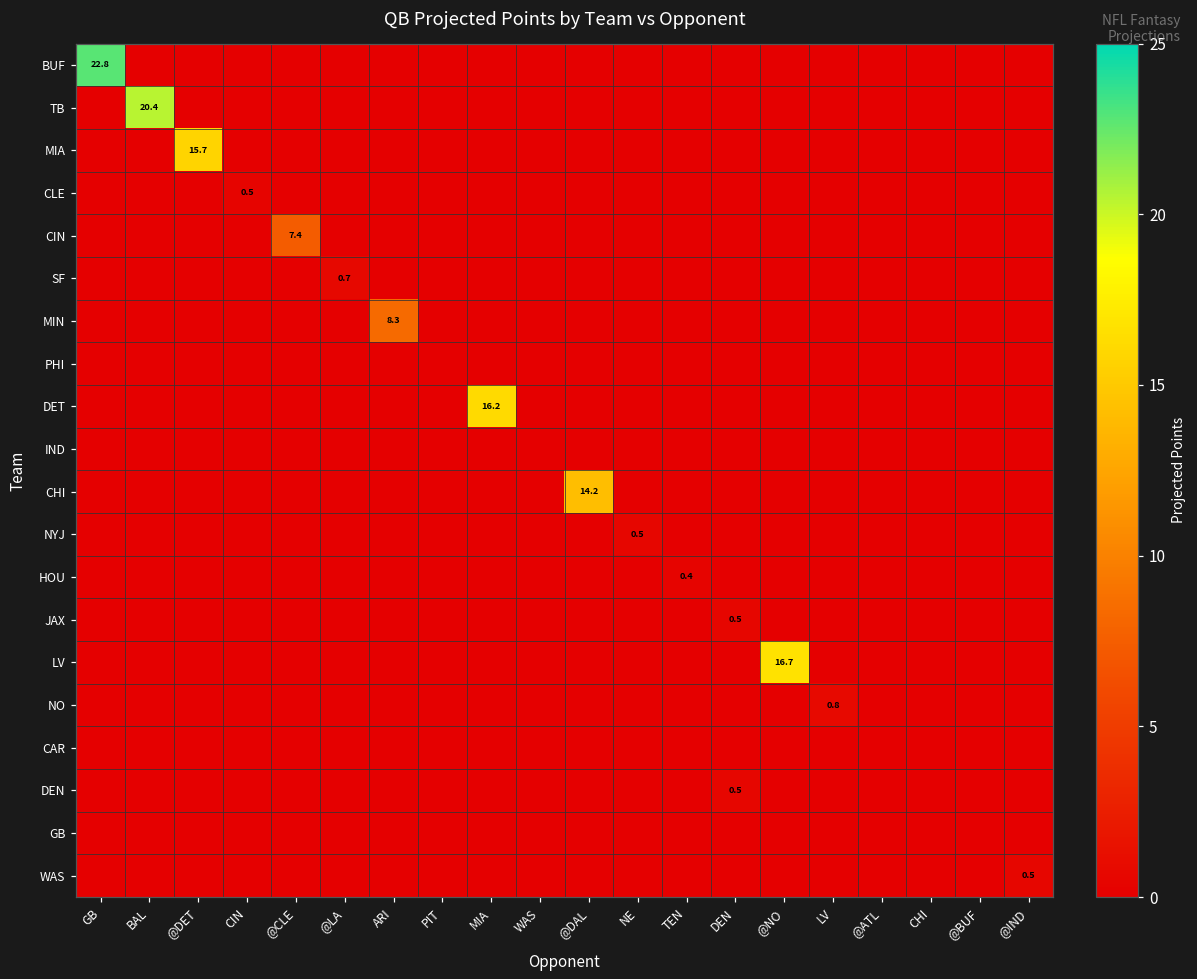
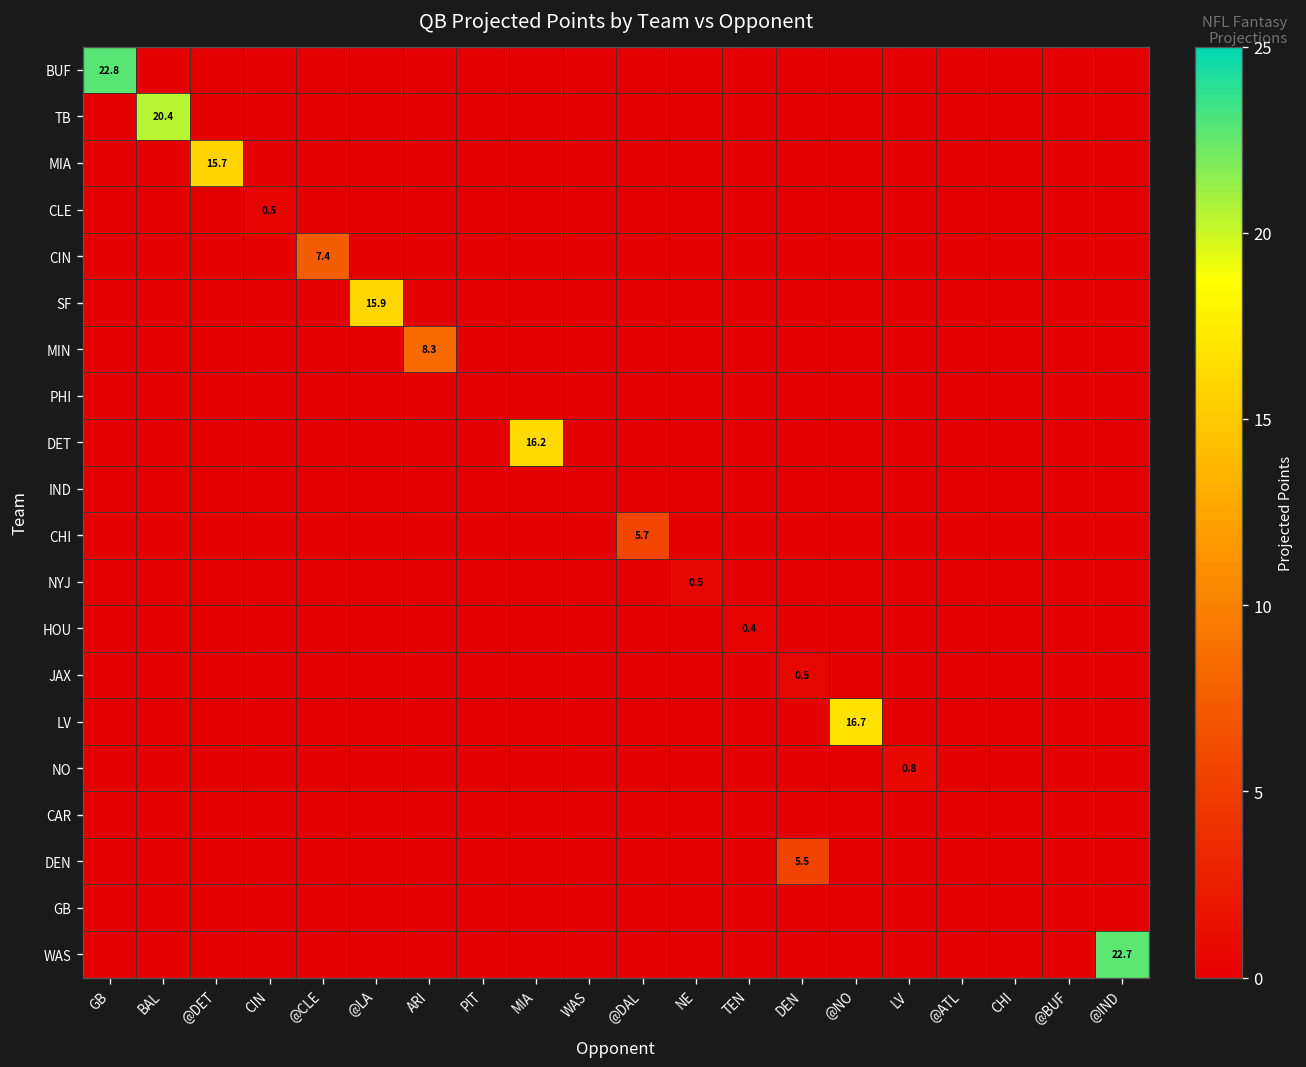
  {
    "BUF": {
      "GB": 22.8
    },
    "TB": {
      "BAL": 20.4
    },
    "MIA": {
      "@DET": 15.7
    },
    "CLE": {
      "CIN": 0.5
    },
    "CIN": {
      "@CLE": 7.4
    },
    "SF": {
-     "@LA": 0.7
+     "@LA": 15.9
    },
    "MIN": {
      "ARI": 8.3
    },
    "DET": {
      "MIA": 16.2
    },
    "CHI": {
-     "@DAL": 14.2
+     "@DAL": 5.7
    },
    "NYJ": {
      "NE": 0.5
    },
    "HOU": {
      "TEN": 0.4
    },
    "JAX": {
      "DEN": 0.5
    },
    "LV": {
      "@NO": 16.7
    },
    "NO": {
      "LV": 0.8
    },
    "DEN": {
-     "DEN": 0.5
+     "DEN": 5.5
    },
    "WAS": {
-     "@IND": 0.5
+     "@IND": 22.7
    }
  }
